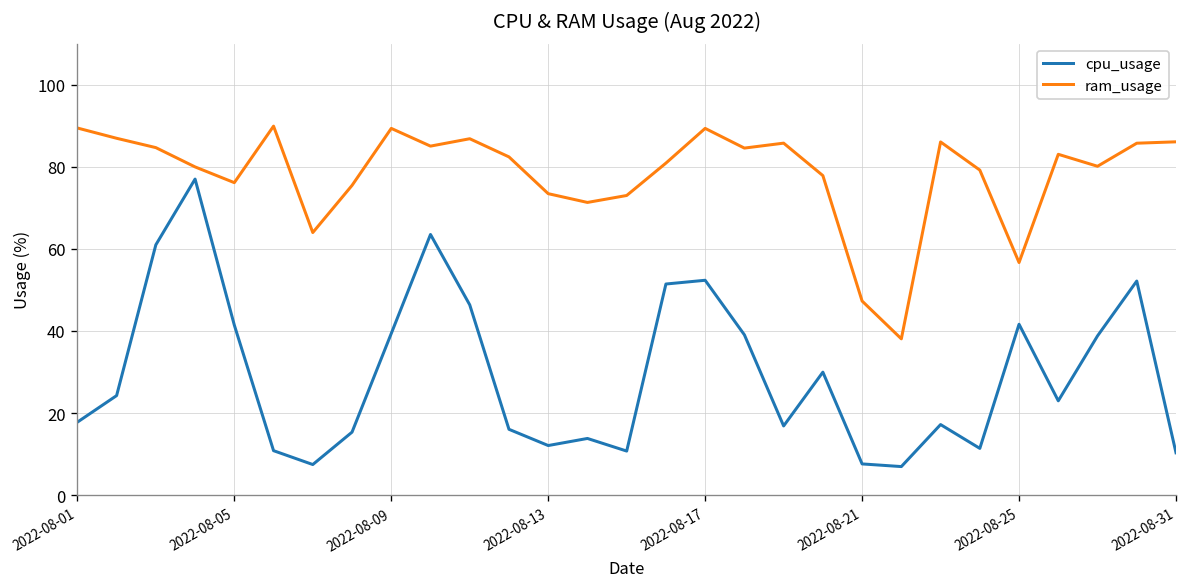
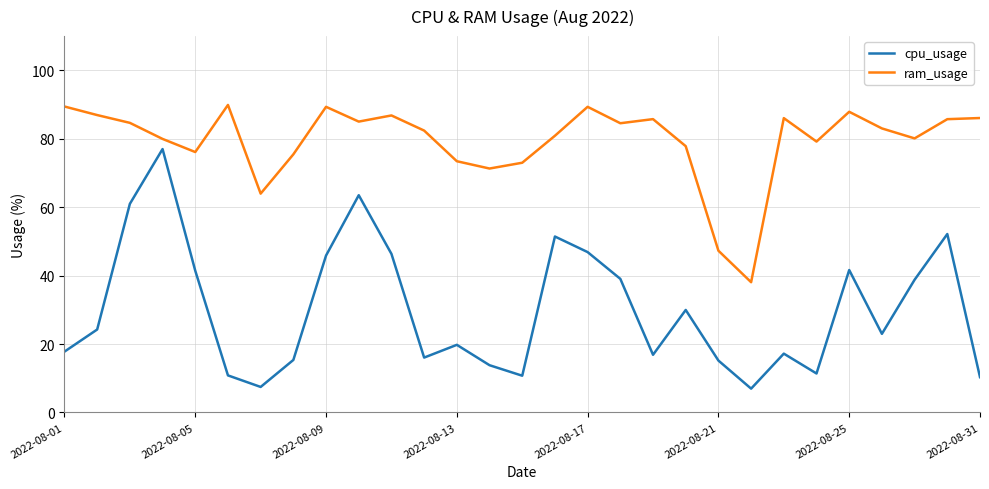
  {
    "cpu_usage": {
      "2022-08-01": 18,
      "2022-08-05": 41,
-     "2022-08-09": 39,
-     "2022-08-13": 12,
-     "2022-08-17": 52,
-     "2022-08-21": 8,
+     "2022-08-09": 46,
+     "2022-08-13": 20,
+     "2022-08-17": 47,
+     "2022-08-21": 15,
      "2022-08-25": 42,
      "2022-08-31": 10
    },
    "ram_usage": {
      "2022-08-01": 89,
      "2022-08-05": 76,
      "2022-08-09": 89,
      "2022-08-13": 73,
      "2022-08-17": 89,
      "2022-08-21": 47,
-     "2022-08-25": 57,
+     "2022-08-25": 88,
      "2022-08-31": 86
    }
  }
